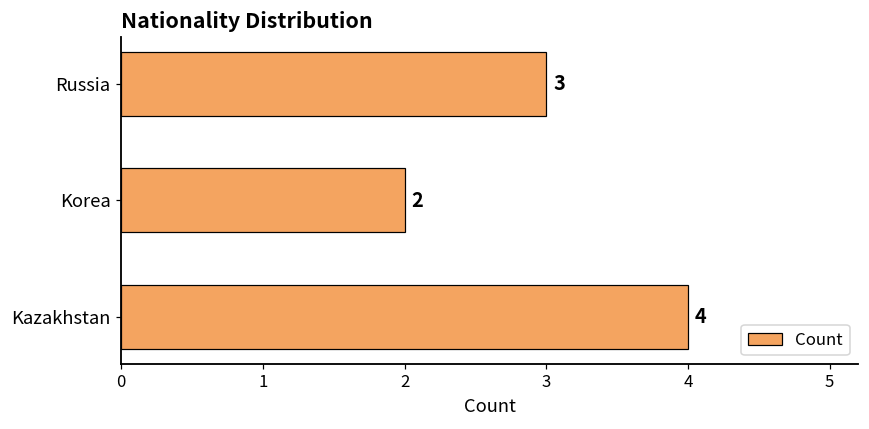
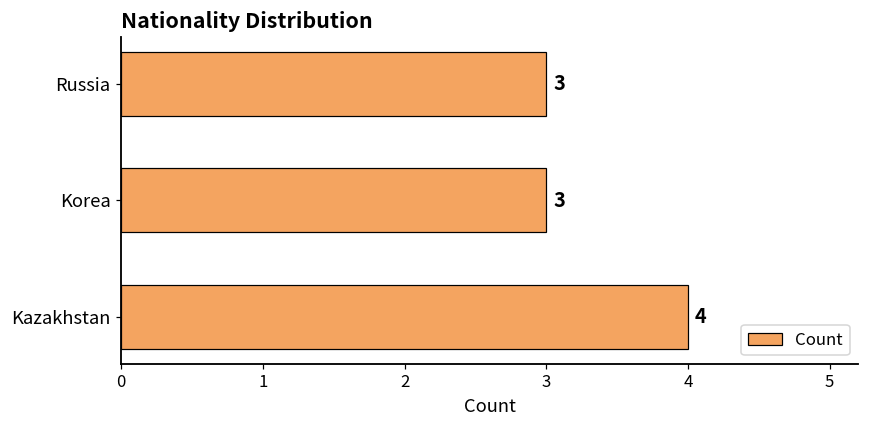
  {
    "Russia": 3,
-   "Korea": 2,
+   "Korea": 3,
    "Kazakhstan": 4
  }
